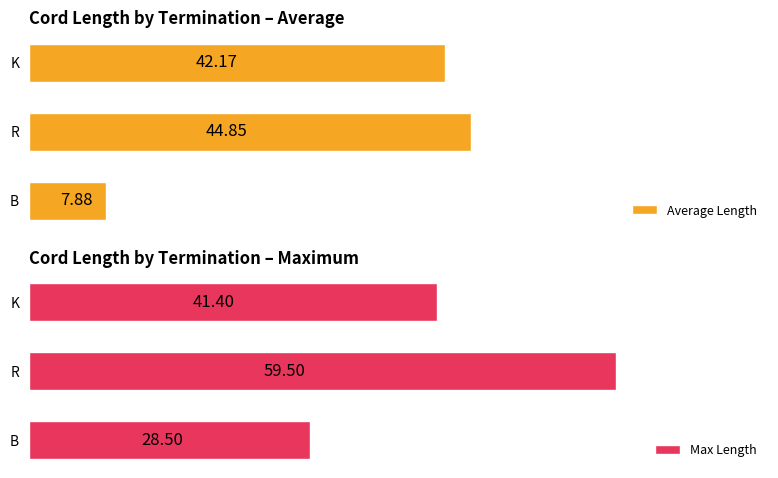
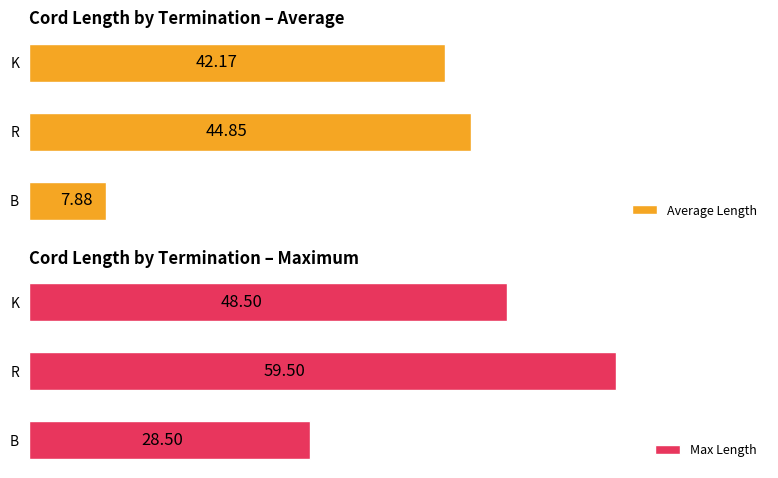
  {
    "Cord Length by Termination – Average": {
      "K": 42.17,
      "R": 44.85,
      "B": 7.88
    },
    "Cord Length by Termination – Maximum": {
-     "K": 41.40,
+     "K": 48.50,
      "R": 59.50,
      "B": 28.50
    }
  }
